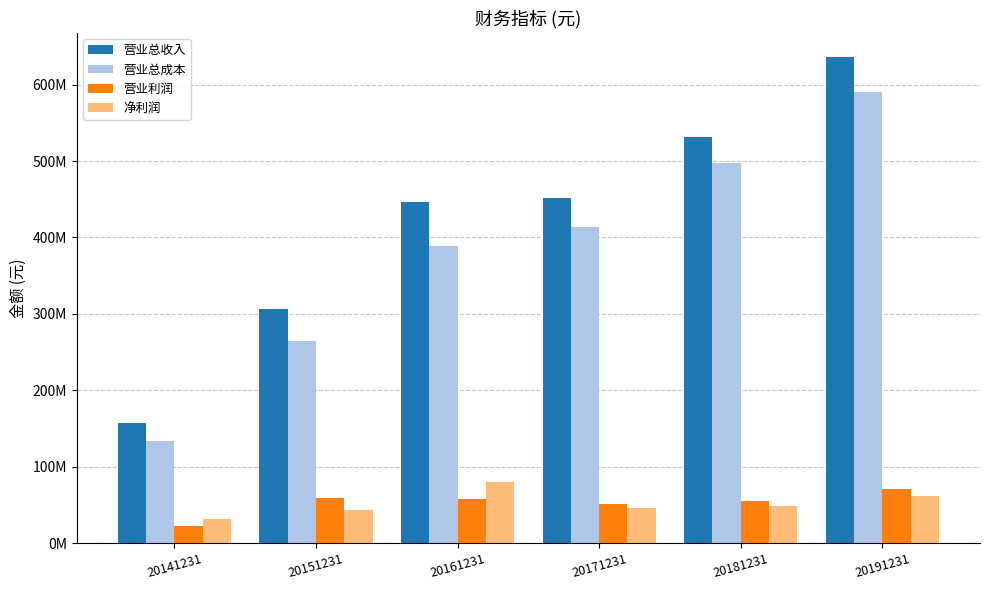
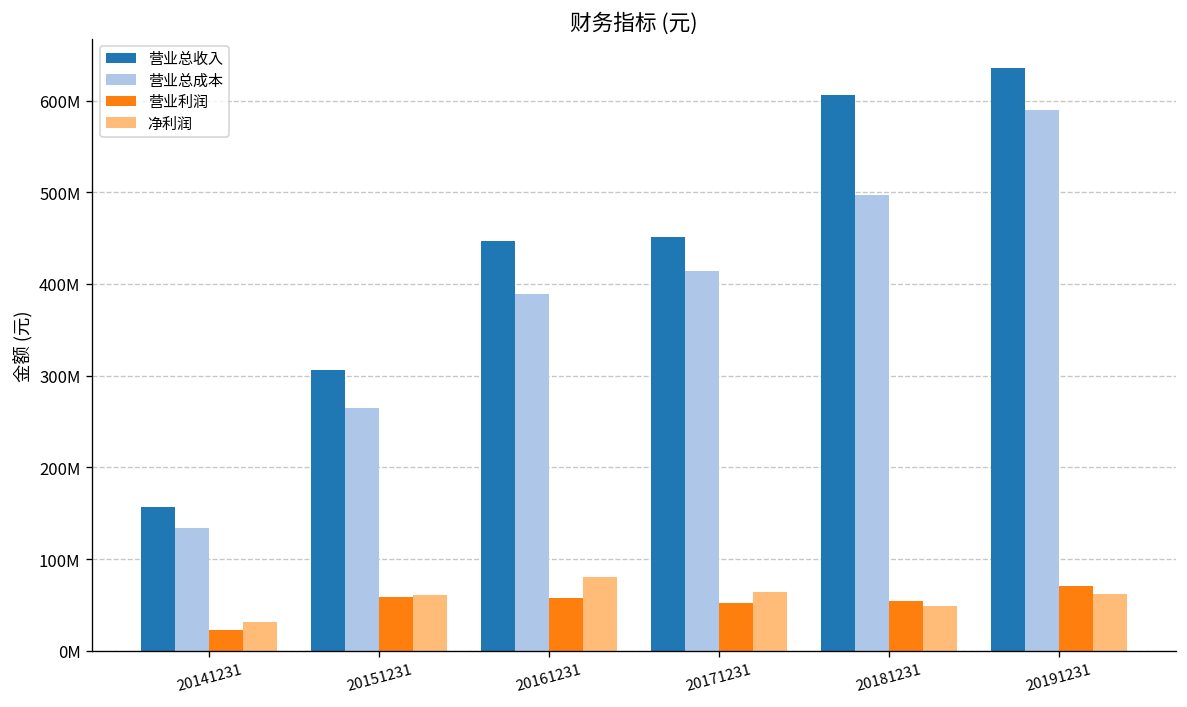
  {
    "营业总收入": {
      "20141231": 160000000,
      "20151231": 310000000,
      "20161231": 450000000,
      "20171231": 450000000,
-     "20181231": 530000000,
+     "20181231": 610000000,
      "20191231": 640000000
    },
    "营业总成本": {
      "20141231": 130000000,
      "20151231": 260000000,
      "20161231": 390000000,
      "20171231": 410000000,
      "20181231": 500000000,
      "20191231": 590000000
    },
    "营业利润": {
      "20141231": 20000000,
      "20151231": 60000000,
      "20161231": 60000000,
      "20171231": 50000000,
      "20181231": 50000000,
      "20191231": 70000000
    },
    "净利润": {
      "20141231": 30000000,
-     "20151231": 40000000,
+     "20151231": 60000000,
      "20161231": 80000000,
-     "20171231": 50000000,
+     "20171231": 60000000,
      "20181231": 50000000,
      "20191231": 60000000
    }
  }
